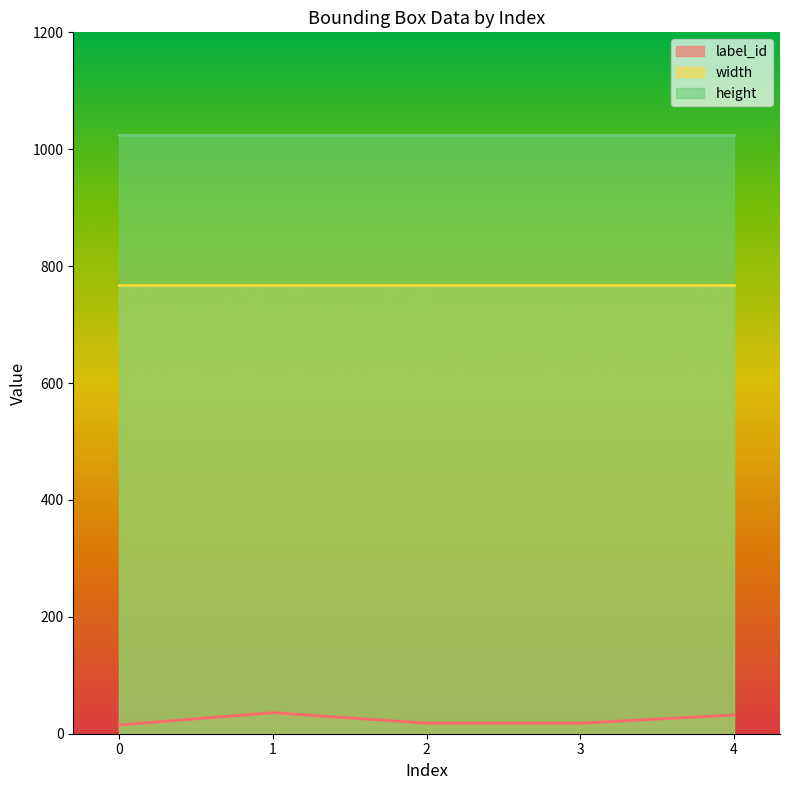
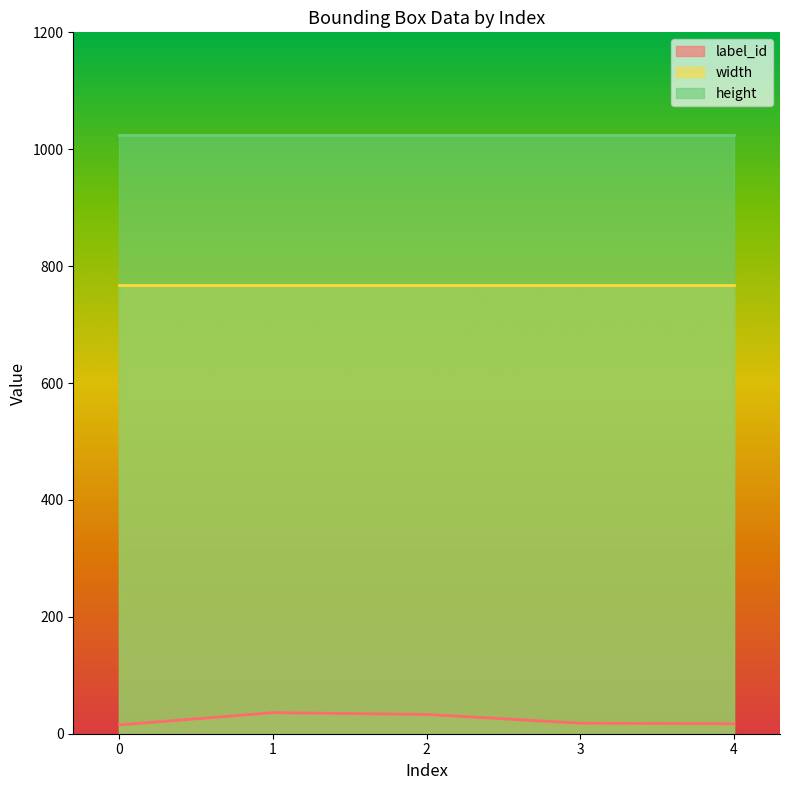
  {
    "label_id": {
      "0": 20,
      "1": 40,
-     "2": 20,
+     "2": 30,
      "3": 20,
-     "4": 30
+     "4": 20
    },
    "width": {
      "0": 770,
      "1": 770,
      "2": 770,
      "3": 770,
      "4": 770
    },
    "height": {
      "0": 1020,
      "1": 1020,
      "2": 1020,
      "3": 1020,
      "4": 1020
    }
  }
